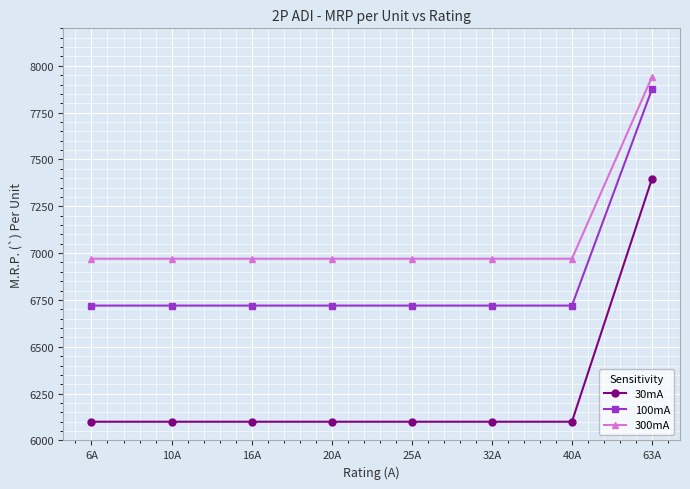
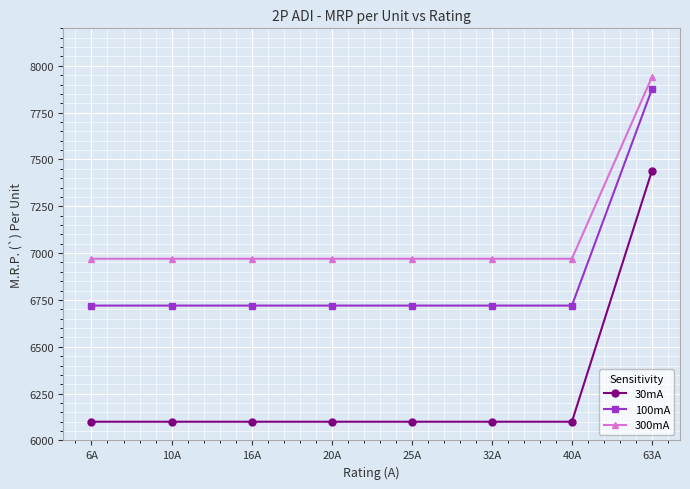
  {
    "30mA": {
      "6A": 6100,
      "10A": 6100,
      "16A": 6100,
      "20A": 6100,
      "25A": 6100,
      "32A": 6100,
      "40A": 6100,
-     "63A": 7400
+     "63A": 7440
    },
    "100mA": {
      "6A": 6720,
      "10A": 6720,
      "16A": 6720,
      "20A": 6720,
      "25A": 6720,
      "32A": 6720,
      "40A": 6720,
      "63A": 7880
    },
    "300mA": {
      "6A": 6970,
      "10A": 6970,
      "16A": 6970,
      "20A": 6970,
      "25A": 6970,
      "32A": 6970,
      "40A": 6970,
      "63A": 7940
    }
  }
